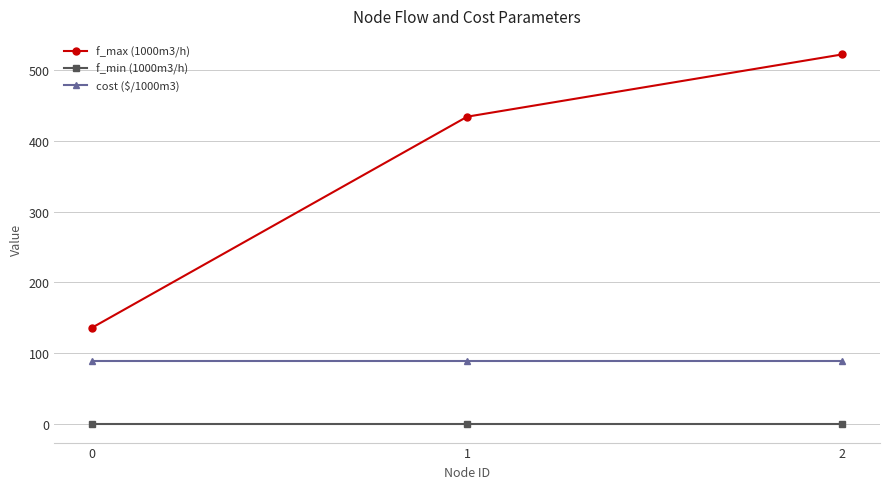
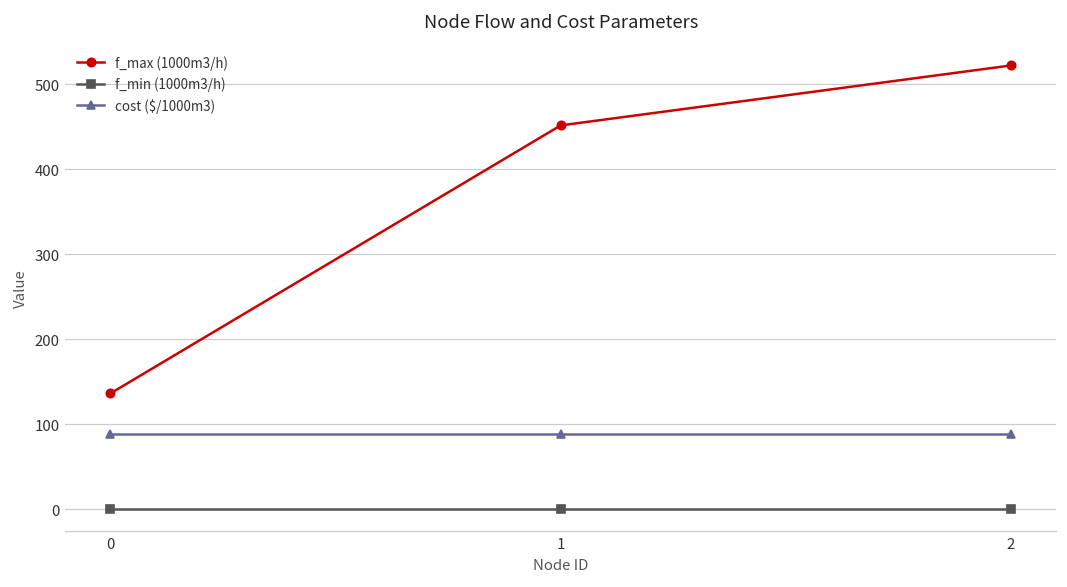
  {
    "f_max (1000m3/h)": {
      "0": 140,
-     "1": 430,
+     "1": 450,
      "2": 520
    },
    "f_min (1000m3/h)": {
      "0": 0,
      "1": 0,
      "2": 0
    },
    "cost ($/1000m3)": {
      "0": 90,
      "1": 90,
      "2": 90
    }
  }
